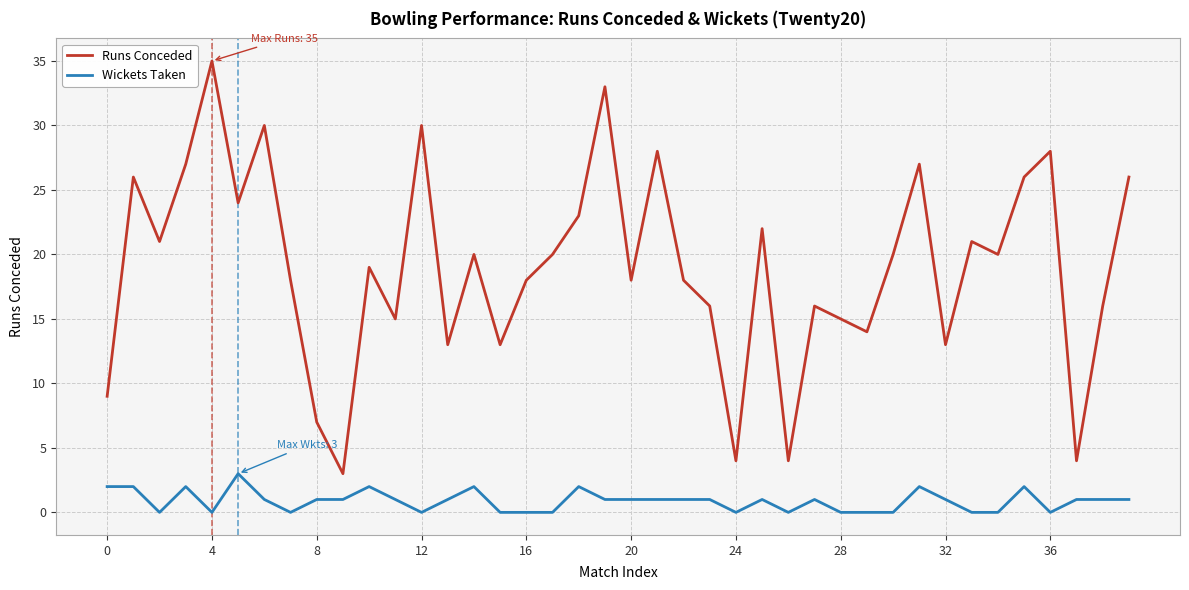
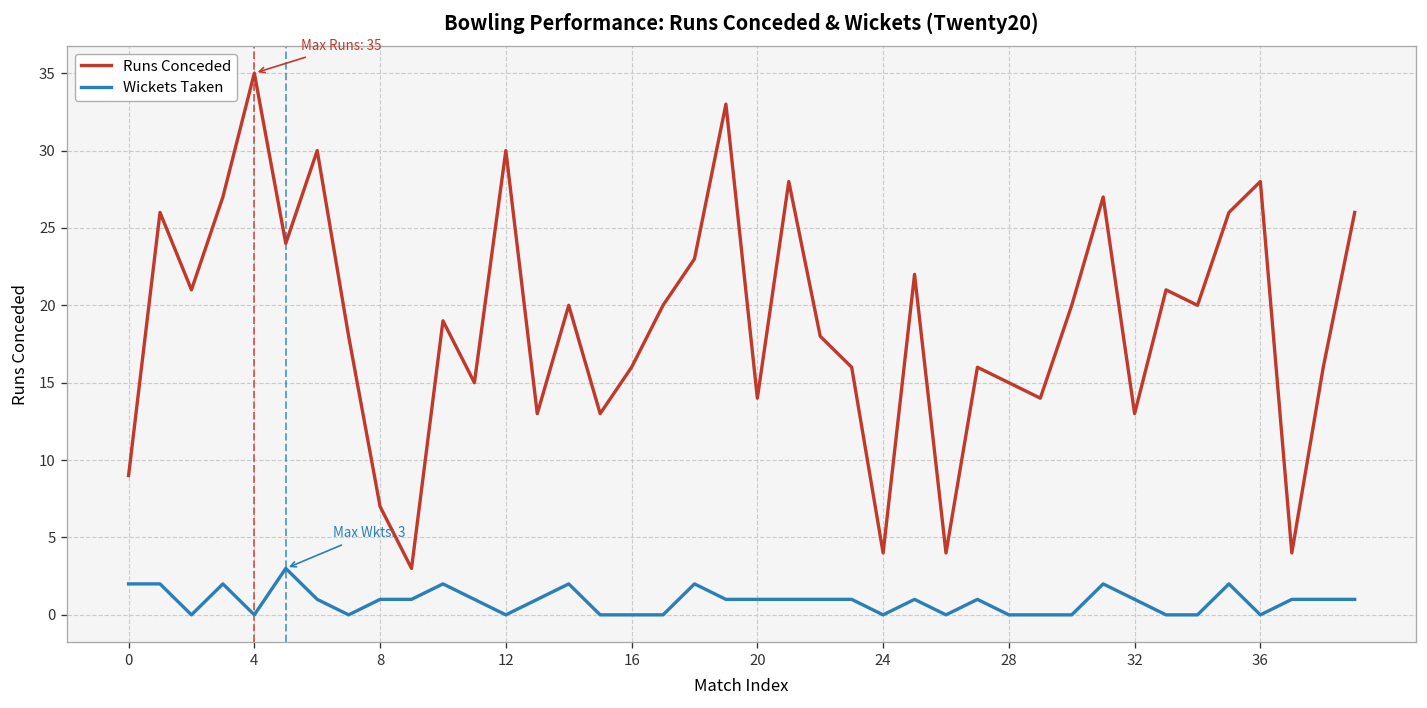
  {
    "Runs Conceded": {
      "0": 9,
      "8": 7,
      "12": 30,
-     "16": 18,
-     "20": 18,
+     "16": 16,
+     "20": 14,
      "24": 4,
      "28": 15,
      "32": 13,
      "36": 28
    },
    "Wickets Taken": {
      "0": 2,
      "4": 0,
      "8": 1,
      "12": 0,
      "16": 0,
      "20": 1,
      "24": 0,
      "28": 0,
      "32": 1,
      "36": 0
    }
  }
